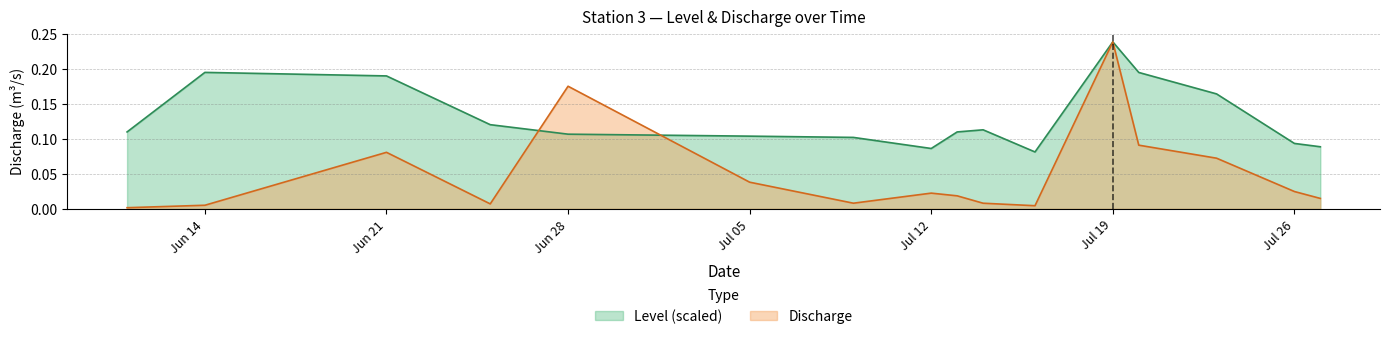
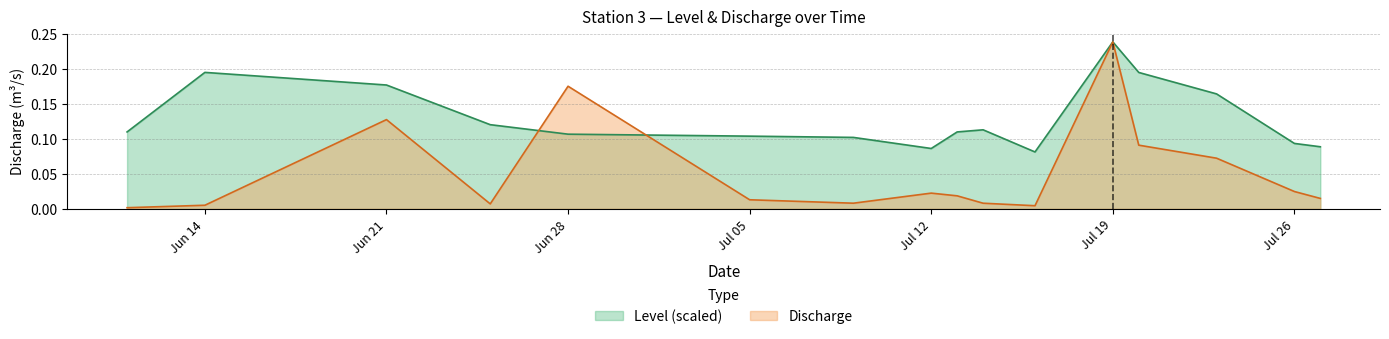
  {
    "Level (scaled)": {
      "Jun 14": 0.20,
-     "Jun 21": 0.19,
+     "Jun 21": 0.18,
      "Jun 28": 0.11,
      "Jul 05": 0.10,
      "Jul 12": 0.09,
      "Jul 26": 0.09
    },
    "Discharge": {
      "Jun 14": 0.01,
-     "Jun 21": 0.08,
+     "Jun 21": 0.13,
      "Jun 28": 0.18,
-     "Jul 05": 0.04,
+     "Jul 05": 0.01,
      "Jul 12": 0.02,
      "Jul 26": 0.02
    }
  }
